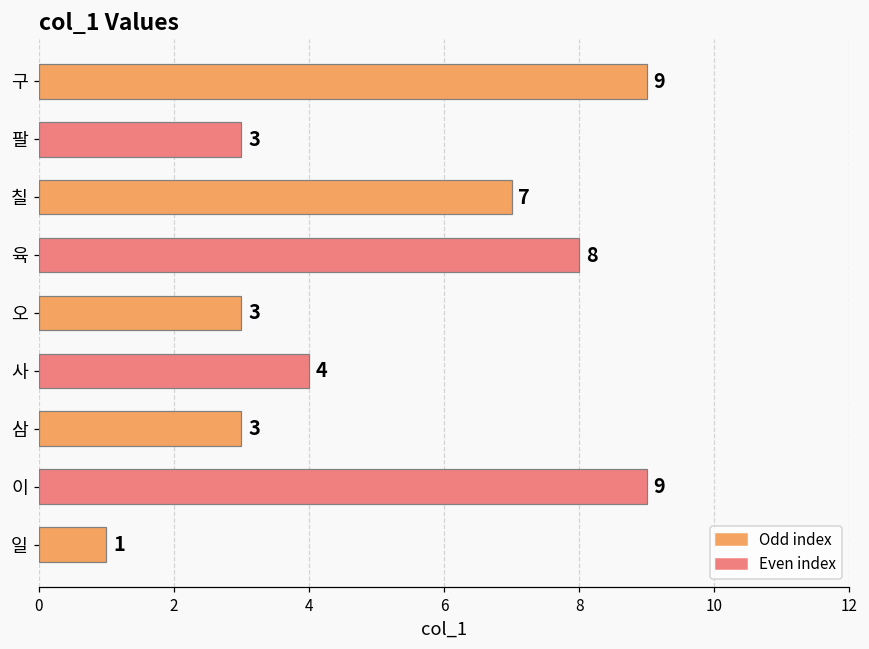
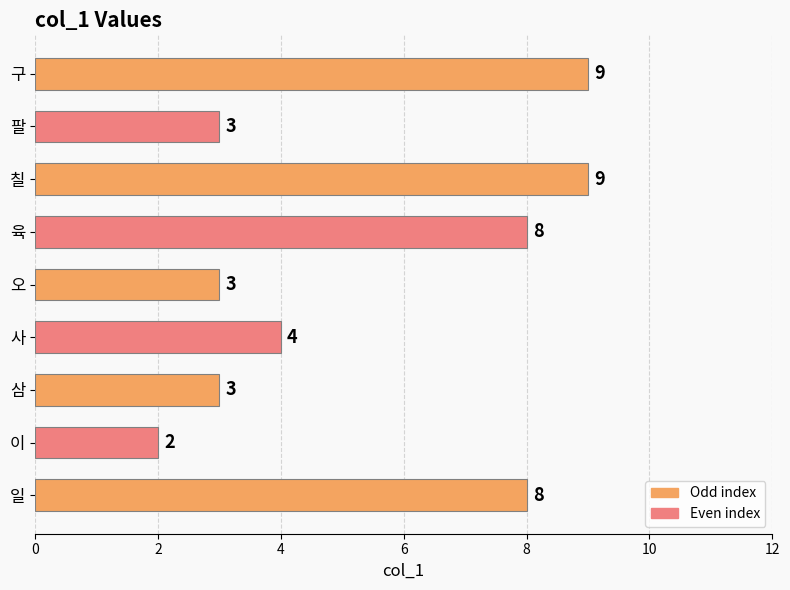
  {
    "구": 9,
    "팔": 3,
-   "칠": 7,
+   "칠": 9,
    "육": 8,
    "오": 3,
    "사": 4,
    "삼": 3,
-   "이": 9,
-   "일": 1
+   "이": 2,
+   "일": 8
  }
